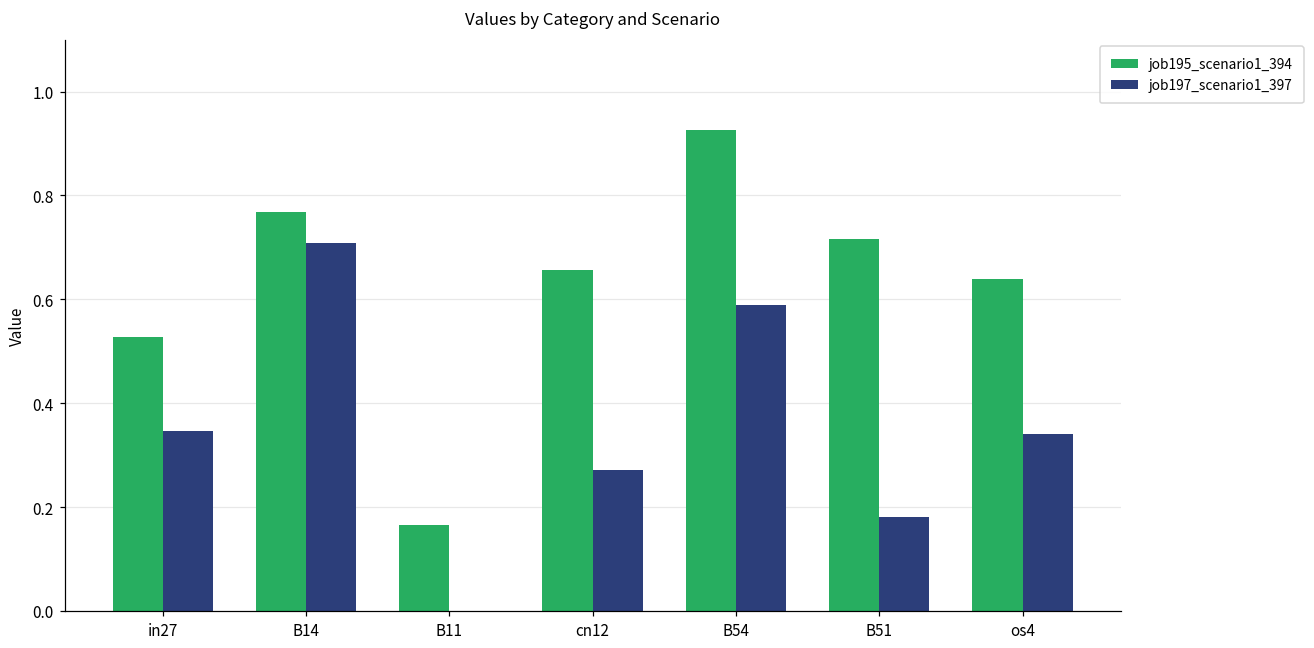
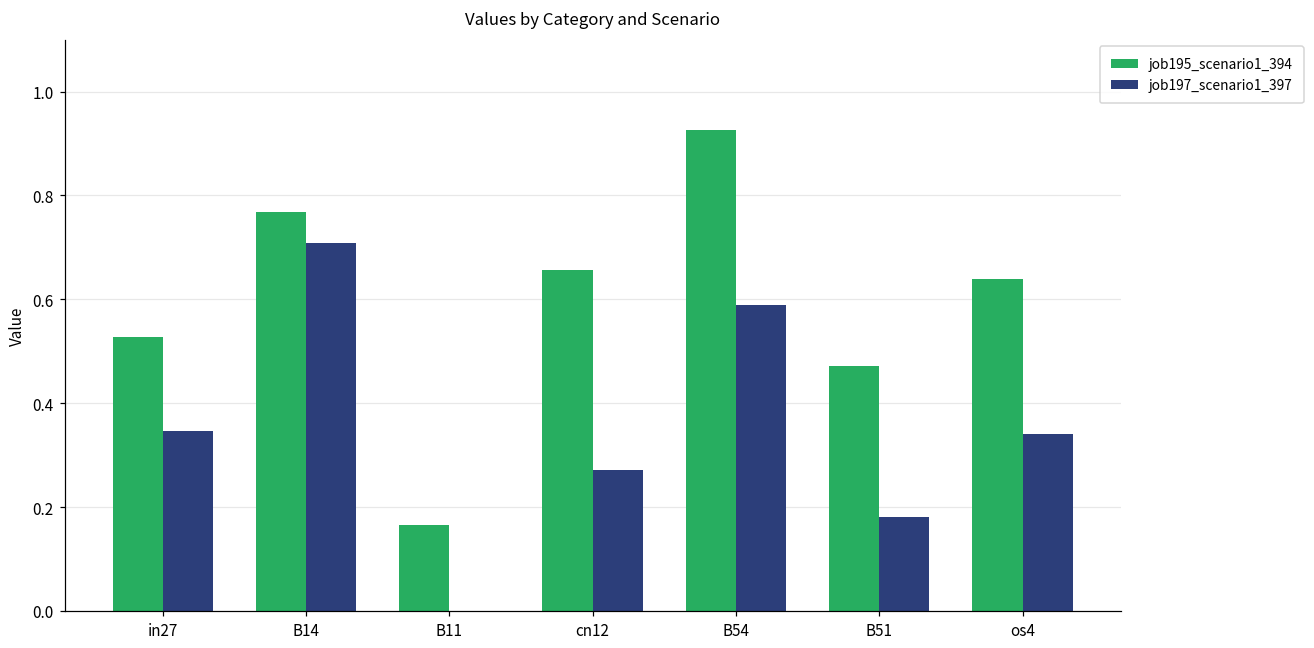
  {
    "job195_scenario1_394": {
      "in27": 0.53,
      "B14": 0.77,
      "B11": 0.16,
      "cn12": 0.66,
      "B54": 0.93,
-     "B51": 0.72,
+     "B51": 0.47,
      "os4": 0.64
    },
    "job197_scenario1_397": {
      "in27": 0.35,
      "B14": 0.71,
      "B11": 0.00,
      "cn12": 0.27,
      "B54": 0.59,
      "B51": 0.18,
      "os4": 0.34
    }
  }
